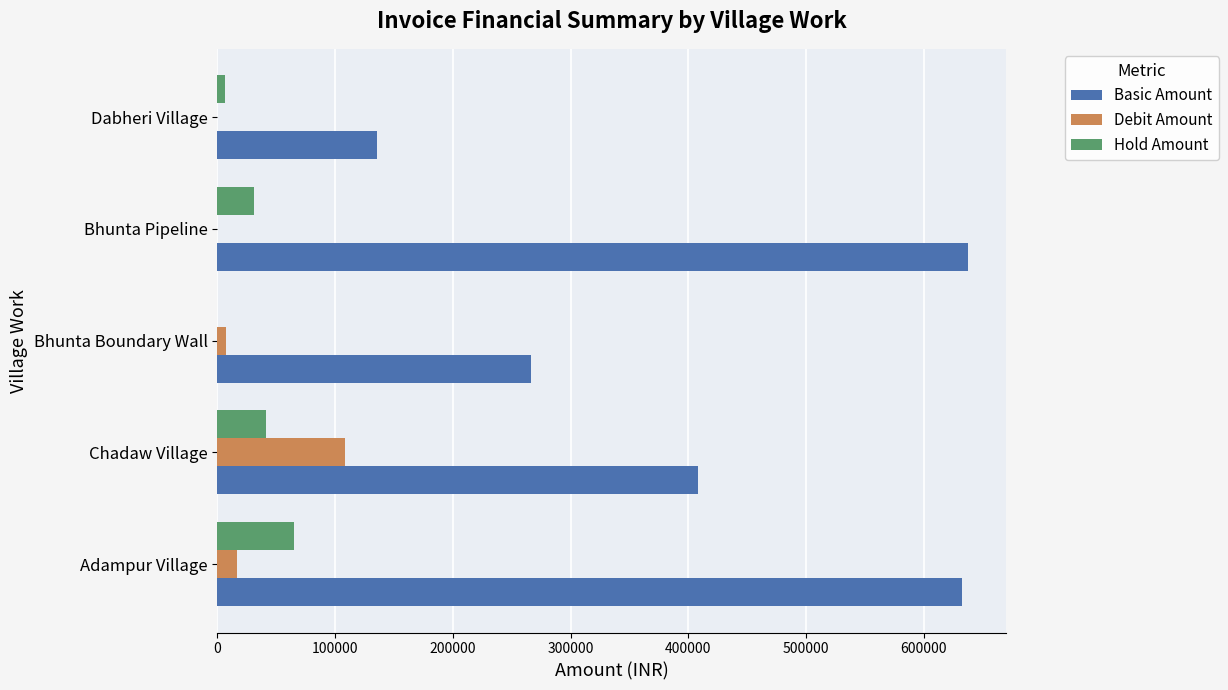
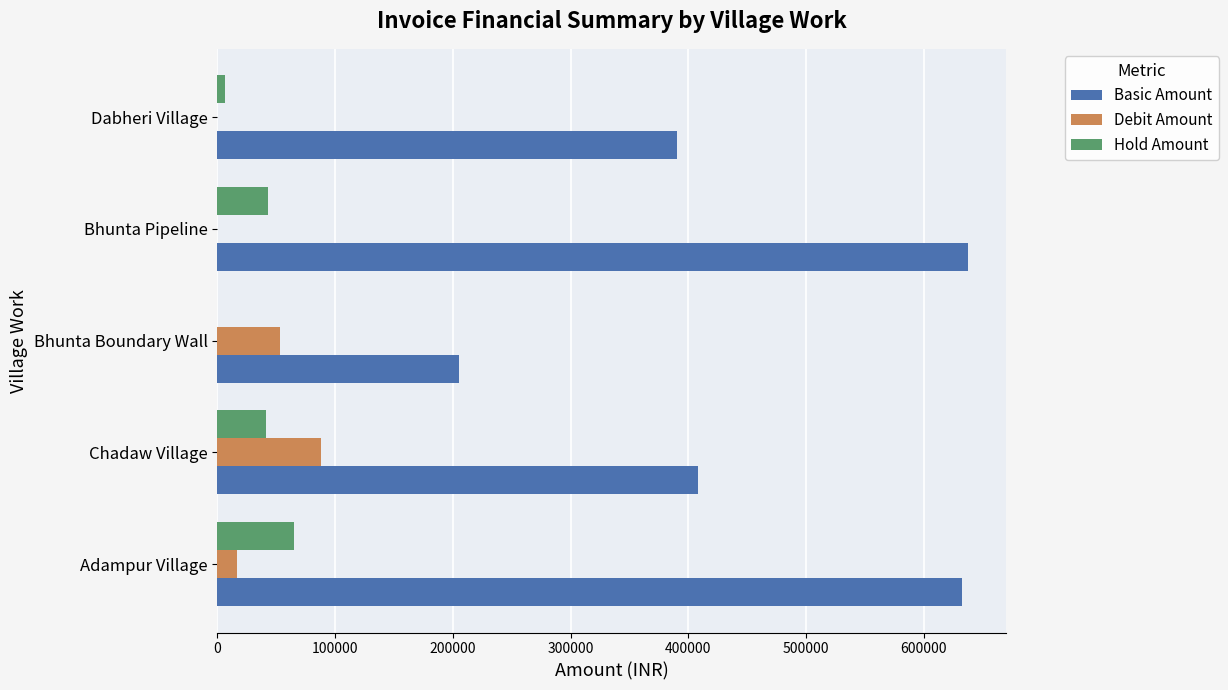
  {
    "Basic Amount": {
-     "Dabheri Village": 136000,
+     "Dabheri Village": 390000,
      "Bhunta Pipeline": 637000,
-     "Bhunta Boundary Wall": 266000,
+     "Bhunta Boundary Wall": 206000,
      "Chadaw Village": 408000,
      "Adampur Village": 632000
    },
    "Debit Amount": {
      "Dabheri Village": 0,
      "Bhunta Pipeline": 0,
-     "Bhunta Boundary Wall": 8000,
-     "Chadaw Village": 108000,
+     "Bhunta Boundary Wall": 53000,
+     "Chadaw Village": 88000,
      "Adampur Village": 17000
    },
    "Hold Amount": {
      "Dabheri Village": 7000,
-     "Bhunta Pipeline": 31000,
+     "Bhunta Pipeline": 43000,
      "Bhunta Boundary Wall": 0,
      "Chadaw Village": 41000,
      "Adampur Village": 65000
    }
  }
